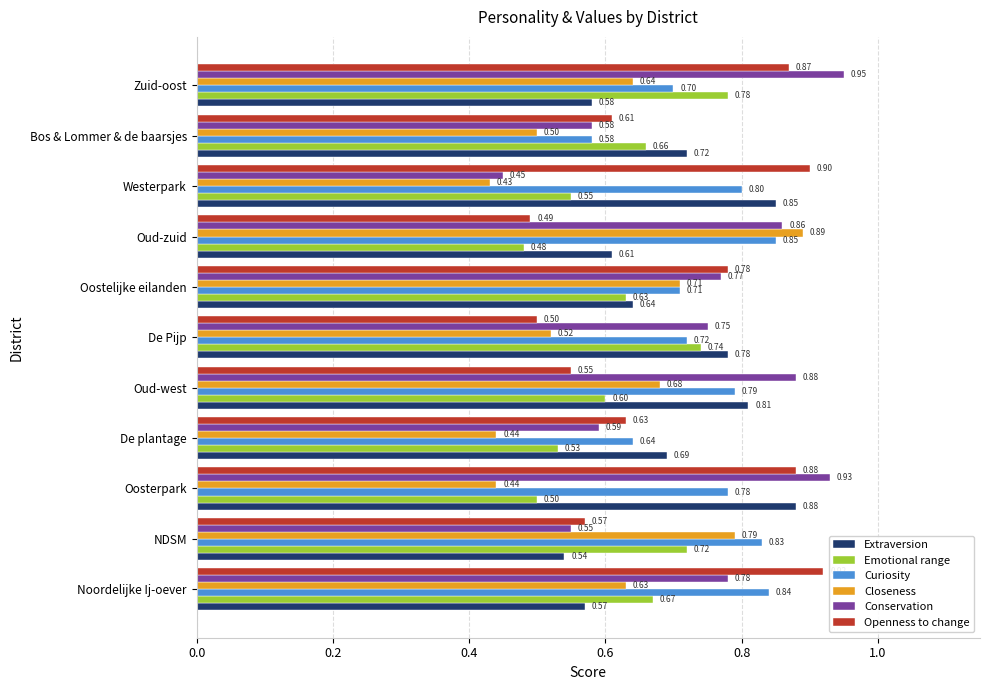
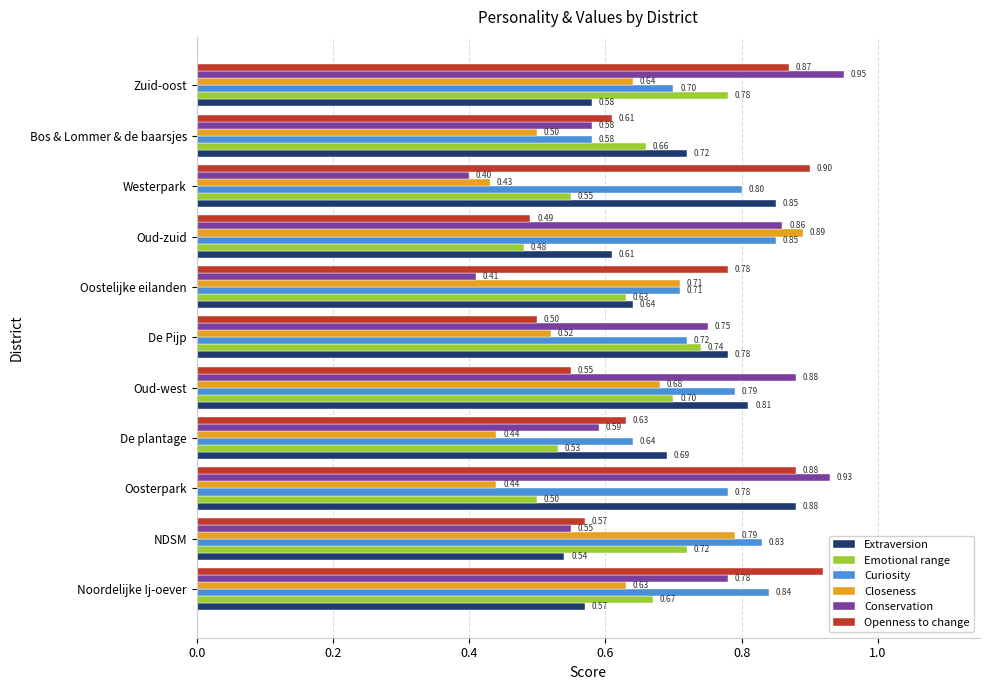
  {
    "Extraversion": {
      "Zuid-oost": 0.58,
      "Bos & Lommer & de baarsjes": 0.72,
      "Westerpark": 0.85,
      "Oud-zuid": 0.61,
      "Oostelijke eilanden": 0.64,
      "De Pijp": 0.78,
      "Oud-west": 0.81,
      "De plantage": 0.69,
      "Oosterpark": 0.88,
      "NDSM": 0.54,
      "Noordelijke Ij-oever": 0.57
    },
    "Emotional range": {
      "Zuid-oost": 0.78,
      "Bos & Lommer & de baarsjes": 0.66,
      "Westerpark": 0.55,
      "Oud-zuid": 0.48,
      "Oostelijke eilanden": 0.63,
      "De Pijp": 0.74,
-     "Oud-west": 0.60,
+     "Oud-west": 0.70,
      "De plantage": 0.53,
      "Oosterpark": 0.50,
      "NDSM": 0.72,
      "Noordelijke Ij-oever": 0.67
    },
    "Curiosity": {
      "Zuid-oost": 0.70,
      "Bos & Lommer & de baarsjes": 0.58,
      "Westerpark": 0.80,
      "Oud-zuid": 0.85,
      "De Pijp": 0.72,
      "Oud-west": 0.79,
      "De plantage": 0.64,
      "Oosterpark": 0.78,
      "NDSM": 0.83,
      "Noordelijke Ij-oever": 0.84
    },
    "Closeness": {
      "Zuid-oost": 0.64,
      "Bos & Lommer & de baarsjes": 0.50,
      "Westerpark": 0.43,
      "Oud-zuid": 0.89,
      "De Pijp": 0.52,
      "Oud-west": 0.68,
      "De plantage": 0.44,
      "Oosterpark": 0.44,
      "NDSM": 0.79,
      "Noordelijke Ij-oever": 0.63
    },
    "Conservation": {
      "Zuid-oost": 0.95,
      "Bos & Lommer & de baarsjes": 0.58,
-     "Westerpark": 0.45,
+     "Westerpark": 0.40,
      "Oud-zuid": 0.86,
-     "Oostelijke eilanden": 0.77,
+     "Oostelijke eilanden": 0.41,
      "De Pijp": 0.75,
      "Oud-west": 0.88,
      "De plantage": 0.59,
      "Oosterpark": 0.93,
      "NDSM": 0.55,
      "Noordelijke Ij-oever": 0.78
    },
    "Openness to change": {
      "Zuid-oost": 0.87,
      "Bos & Lommer & de baarsjes": 0.61,
      "Westerpark": 0.90,
      "Oud-zuid": 0.49,
      "Oostelijke eilanden": 0.78,
      "De Pijp": 0.50,
      "Oud-west": 0.55,
      "De plantage": 0.63,
      "Oosterpark": 0.88,
      "NDSM": 0.57
    }
  }
